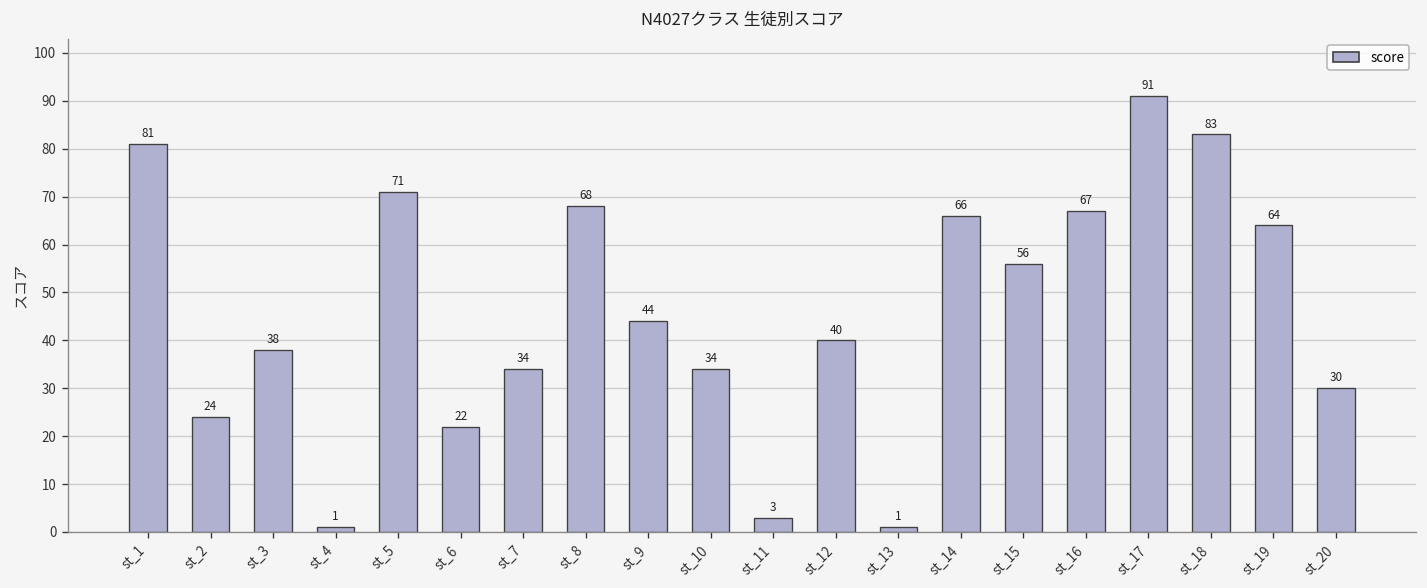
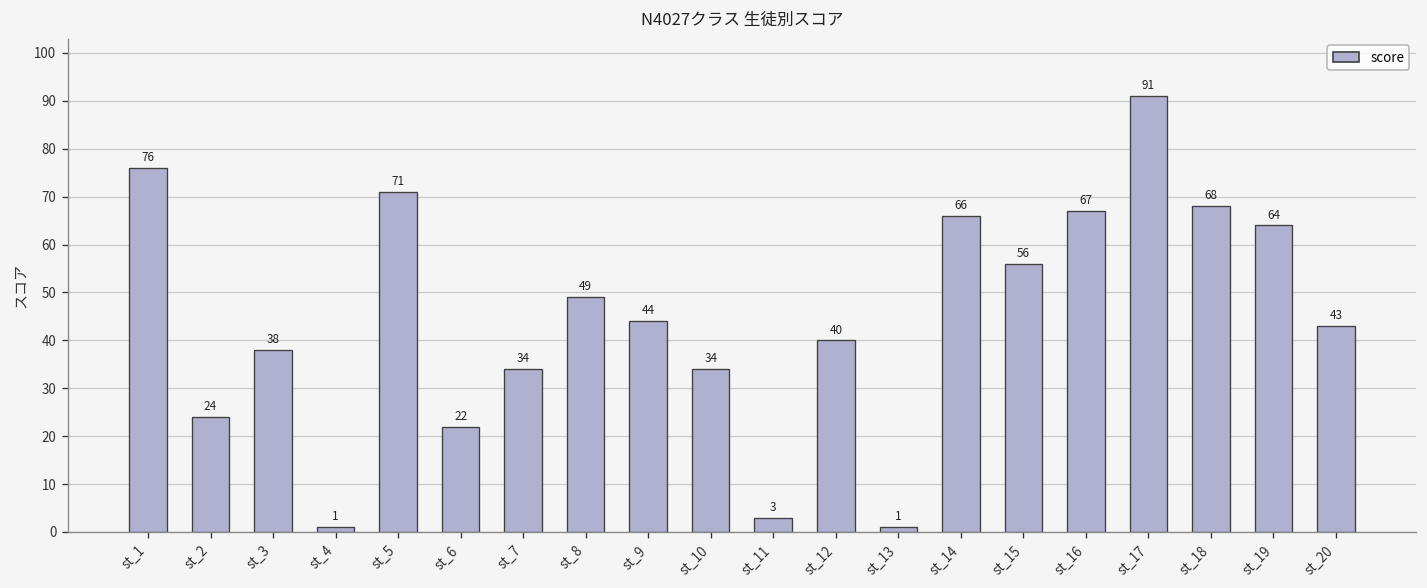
  {
-   "st_1": 81,
+   "st_1": 76,
    "st_2": 24,
    "st_3": 38,
    "st_4": 1,
    "st_5": 71,
    "st_6": 22,
    "st_7": 34,
-   "st_8": 68,
+   "st_8": 49,
    "st_9": 44,
    "st_10": 34,
    "st_11": 3,
    "st_12": 40,
    "st_13": 1,
    "st_14": 66,
    "st_15": 56,
    "st_16": 67,
    "st_17": 91,
-   "st_18": 83,
+   "st_18": 68,
    "st_19": 64,
-   "st_20": 30
+   "st_20": 43
  }
